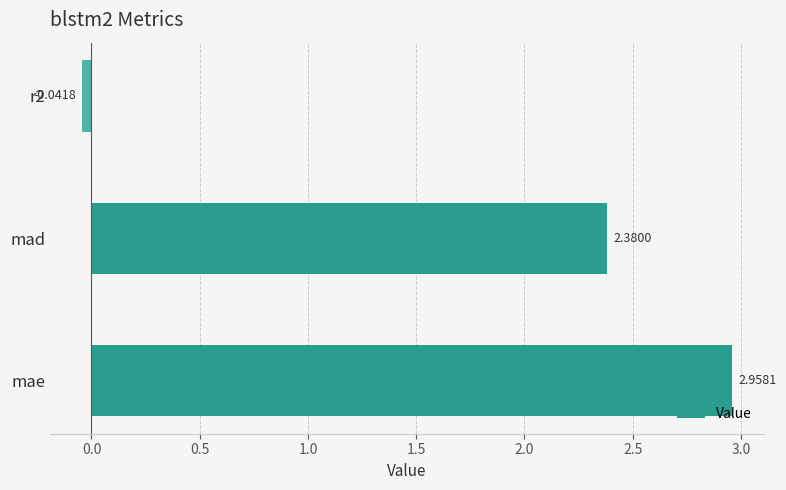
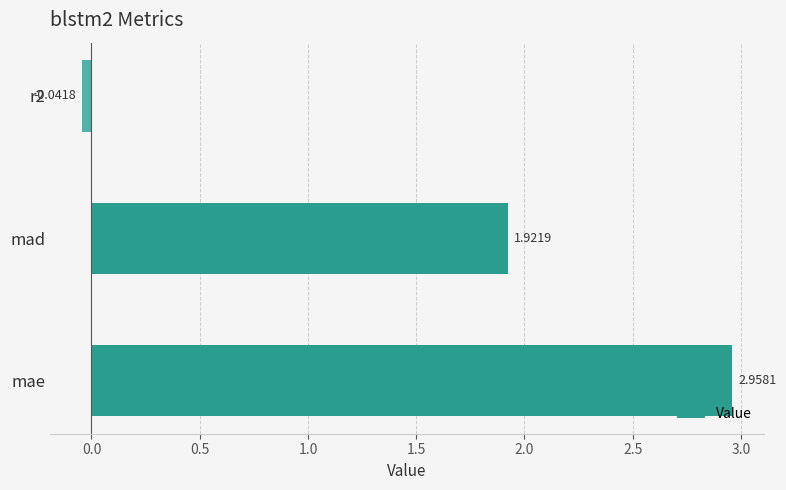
  {
    "r2": -0.0418,
-   "mad": 2.3800,
+   "mad": 1.9219,
    "mae": 2.9581
  }
